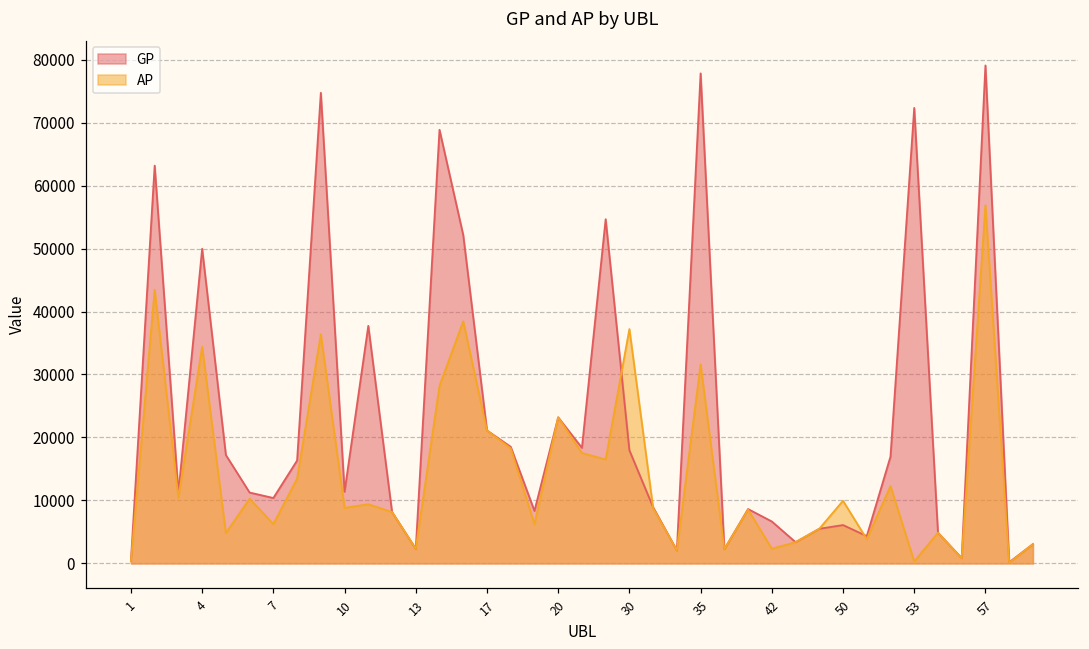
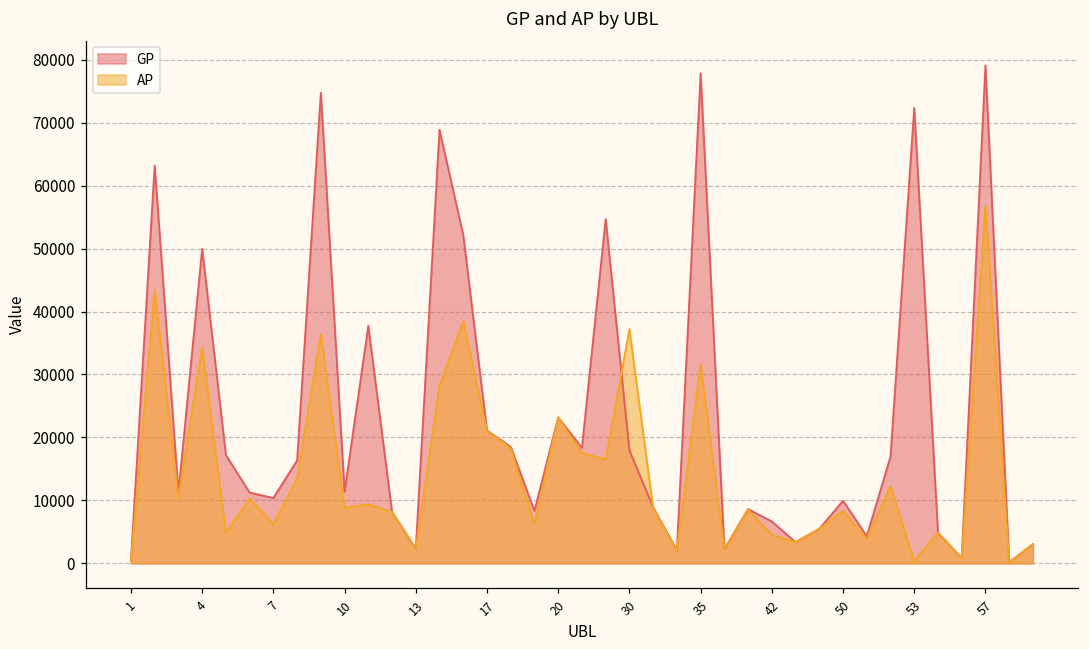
  {
    "GP": {
      "30": 18000,
      "42": 7000,
-     "50": 6000,
+     "50": 10000,
      "53": 72000,
      "57": 79000
    },
    "AP": {
      "30": 37000,
-     "42": 2000,
-     "50": 10000,
+     "42": 5000,
+     "50": 8000,
      "53": 0,
      "57": 57000
    }
  }
